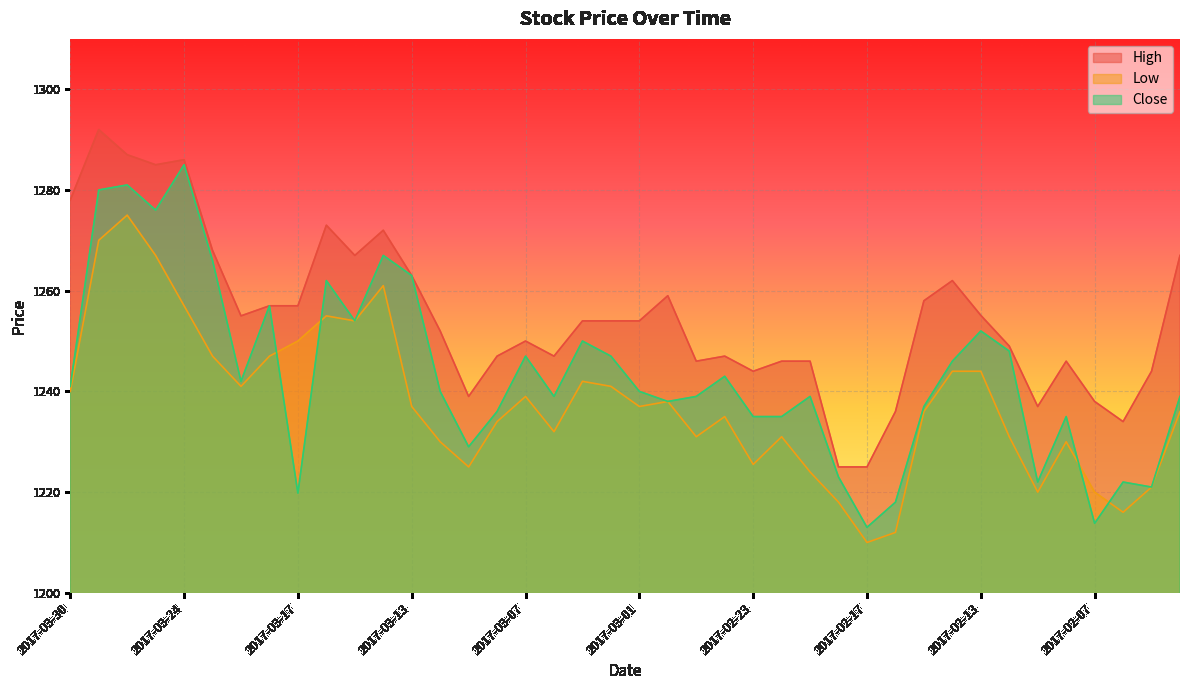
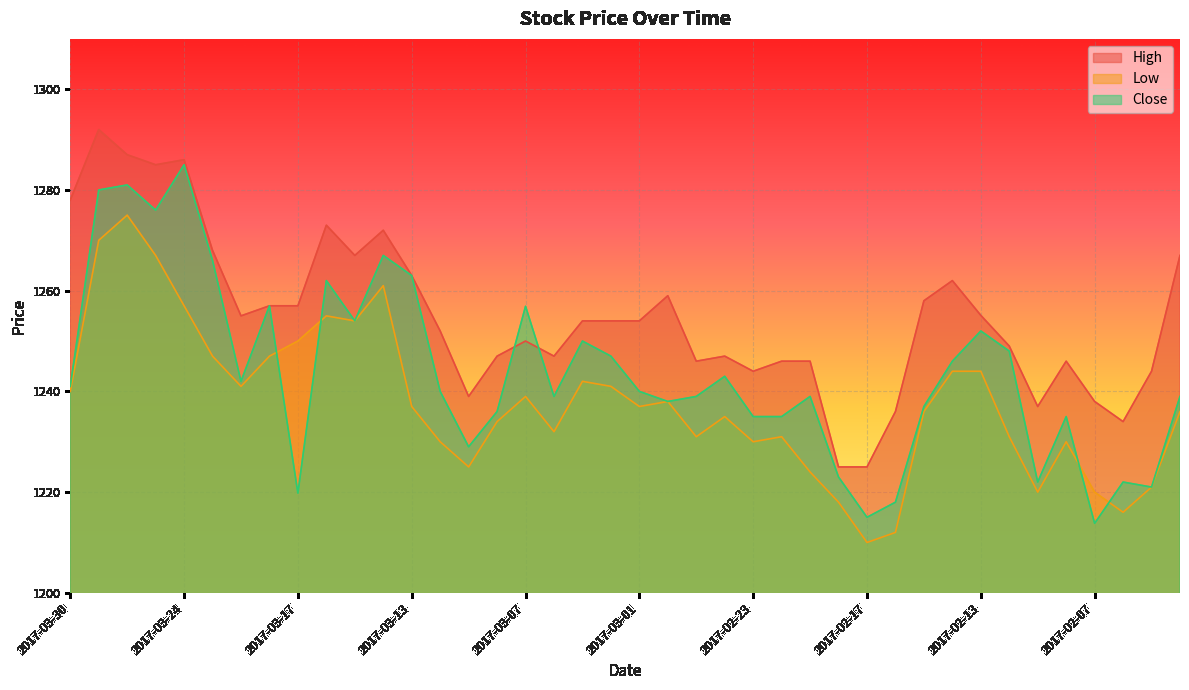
  {
    "High": {
      "2017-03-30": 1278,
      "2017-03-24": 1286,
      "2017-03-17": 1257,
      "2017-03-07": 1250,
      "2017-03-01": 1254,
      "2017-02-23": 1244,
      "2017-02-17": 1225,
      "2017-02-13": 1255,
      "2017-02-07": 1238
    },
    "Low": {
      "2017-03-30": 1240,
      "2017-03-24": 1257,
      "2017-03-17": 1250,
      "2017-03-13": 1237,
      "2017-03-07": 1239,
      "2017-03-01": 1237,
-     "2017-02-23": 1226,
+     "2017-02-23": 1230,
      "2017-02-17": 1210,
      "2017-02-13": 1244,
      "2017-02-07": 1220
    },
    "Close": {
      "2017-03-30": 1241,
      "2017-03-24": 1285,
      "2017-03-17": 1220,
-     "2017-03-07": 1247,
+     "2017-03-07": 1257,
      "2017-03-01": 1240,
      "2017-02-23": 1235,
-     "2017-02-17": 1213,
+     "2017-02-17": 1215,
      "2017-02-13": 1252,
      "2017-02-07": 1214
    }
  }
